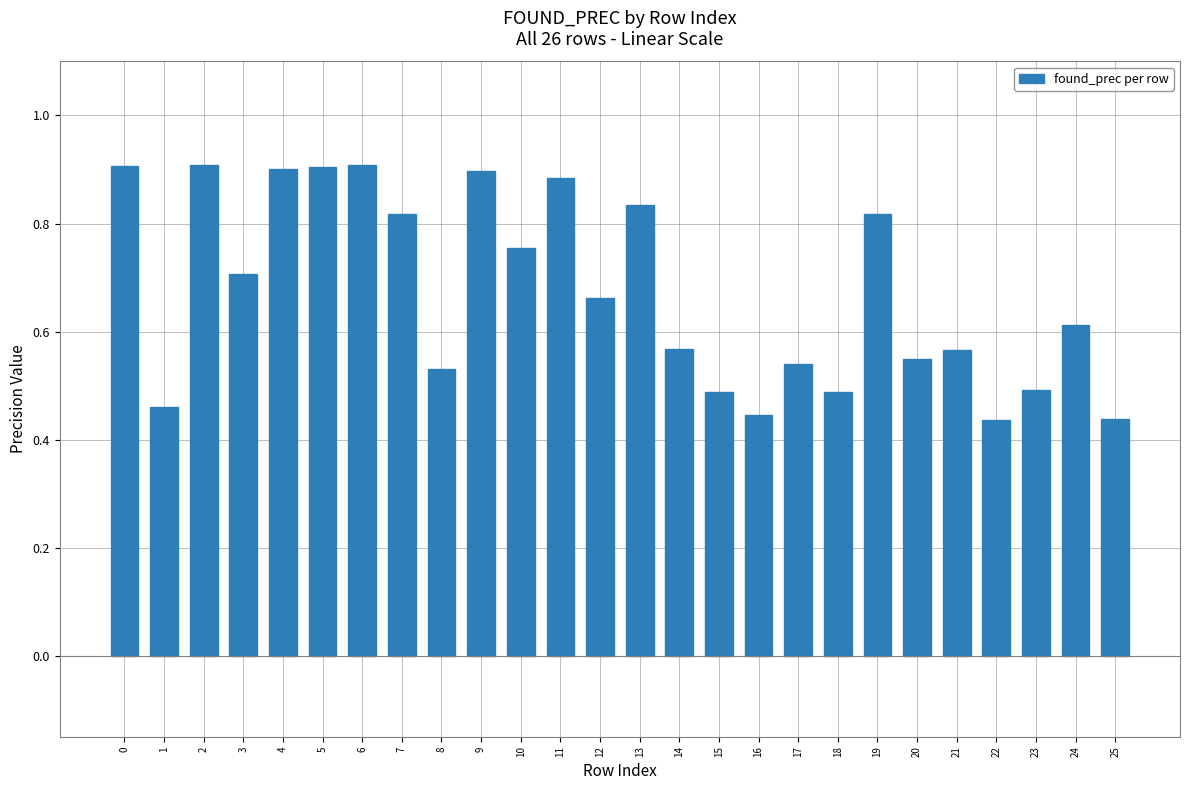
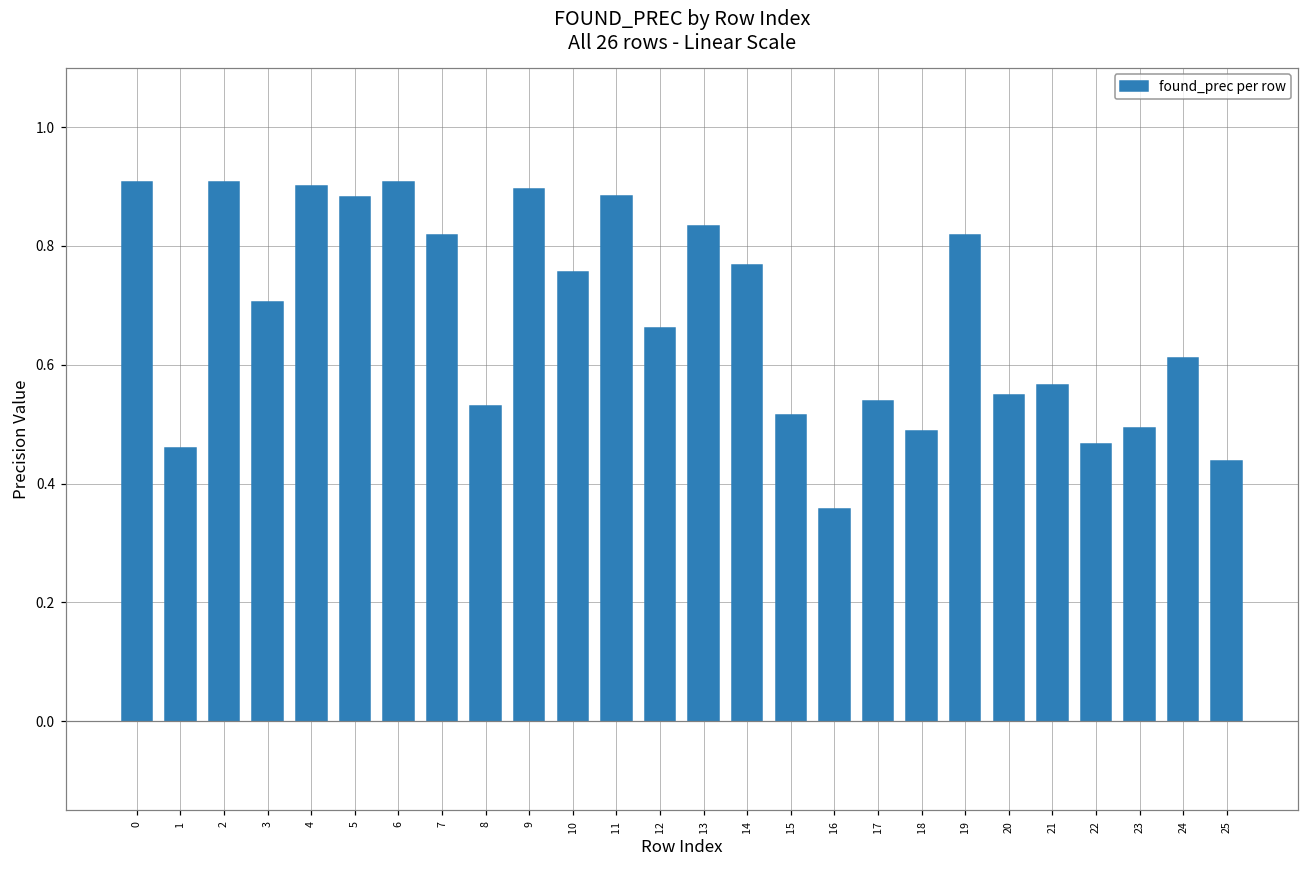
  {
    "0": 0.91,
    "1": 0.46,
    "2": 0.91,
    "3": 0.71,
    "4": 0.90,
-   "5": 0.91,
+   "5": 0.88,
    "6": 0.91,
    "7": 0.82,
    "8": 0.53,
    "9": 0.90,
    "10": 0.76,
    "11": 0.88,
    "12": 0.66,
    "13": 0.83,
-   "14": 0.57,
-   "15": 0.49,
-   "16": 0.45,
+   "14": 0.77,
+   "15": 0.52,
+   "16": 0.36,
    "17": 0.54,
    "18": 0.49,
    "19": 0.82,
    "20": 0.55,
    "21": 0.57,
-   "22": 0.44,
+   "22": 0.47,
    "23": 0.49,
    "24": 0.61,
    "25": 0.44
  }
